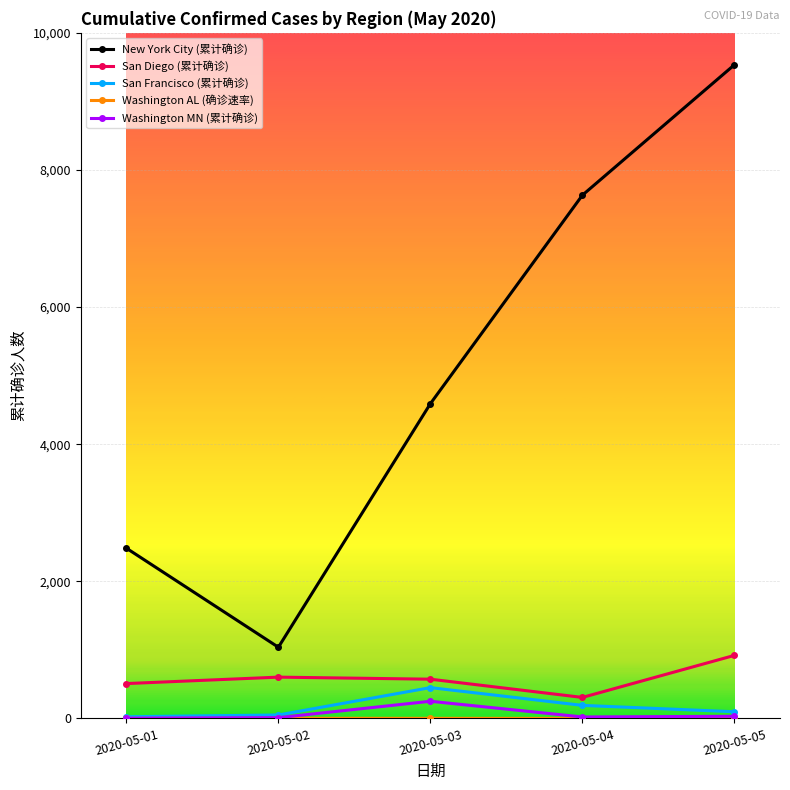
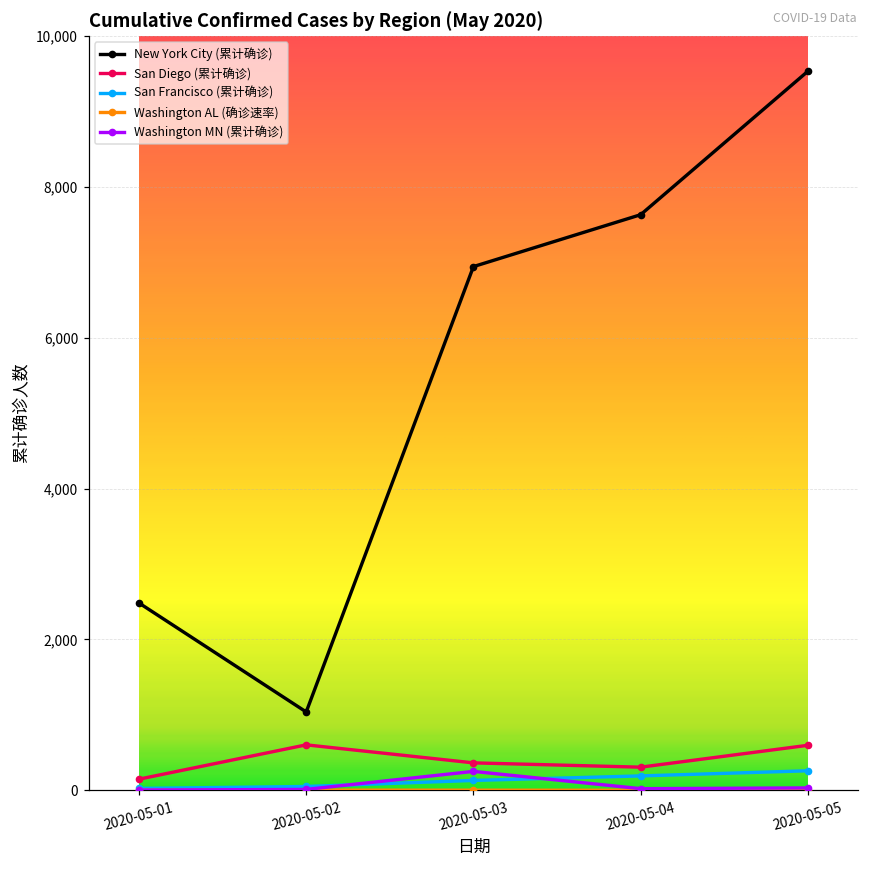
  {
    "New York City (累计确诊)": {
      "2020-05-01": "2,500",
      "2020-05-02": "1,000",
-     "2020-05-03": "4,600",
+     "2020-05-03": "6,900",
      "2020-05-04": "7,600",
      "2020-05-05": "9,500"
    },
    "San Diego (累计确诊)": {
-     "2020-05-01": "500",
+     "2020-05-01": "100",
      "2020-05-02": "600",
-     "2020-05-03": "600",
+     "2020-05-03": "400",
      "2020-05-04": "300",
-     "2020-05-05": "900"
+     "2020-05-05": "600"
    },
    "San Francisco (累计确诊)": {
      "2020-05-02": "100",
-     "2020-05-03": "400",
+     "2020-05-03": "100",
      "2020-05-04": "200",
-     "2020-05-05": "100"
+     "2020-05-05": "300"
    },
    "Washington AL (确诊速率)": {
      "2020-05-03": "0"
    },
    "Washington MN (累计确诊)": {
      "2020-05-03": "300"
    }
  }
